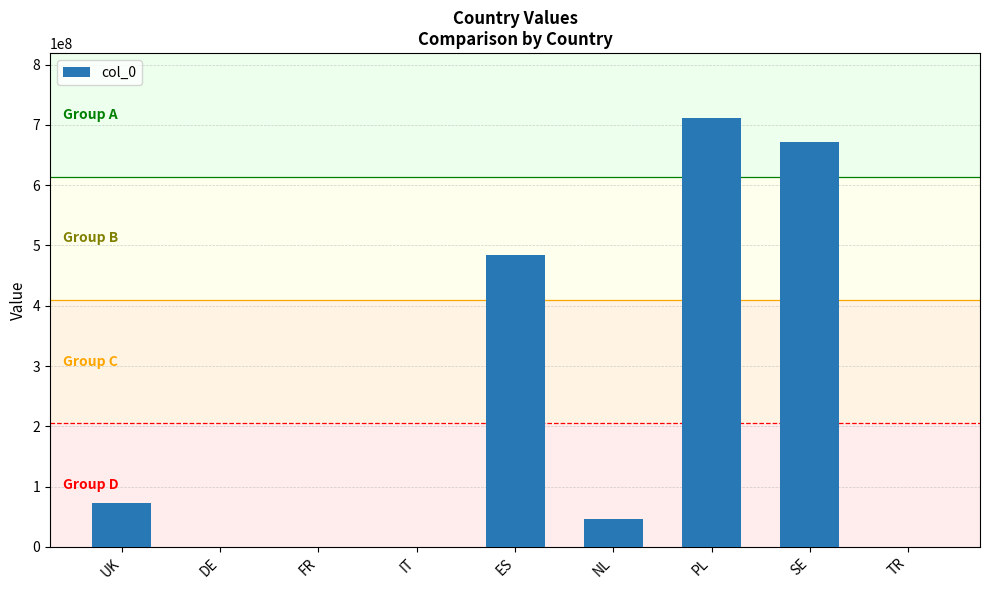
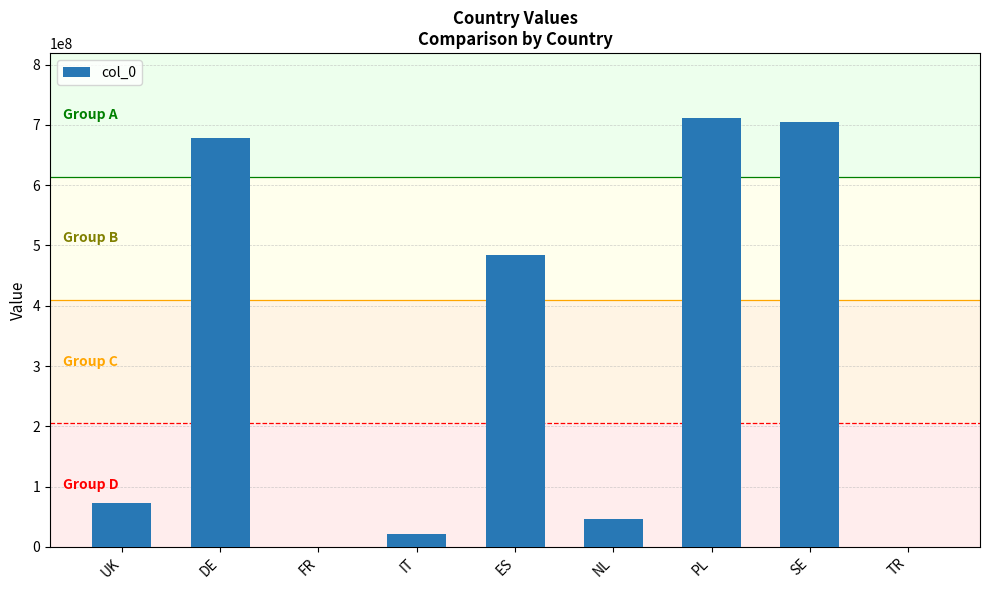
  {
    "UK": 70000000,
-   "DE": 0,
-   "IT": 0,
+   "DE": 680000000,
+   "IT": 20000000,
    "ES": 480000000,
    "NL": 50000000,
    "PL": 710000000,
-   "SE": 670000000
+   "SE": 700000000
  }
